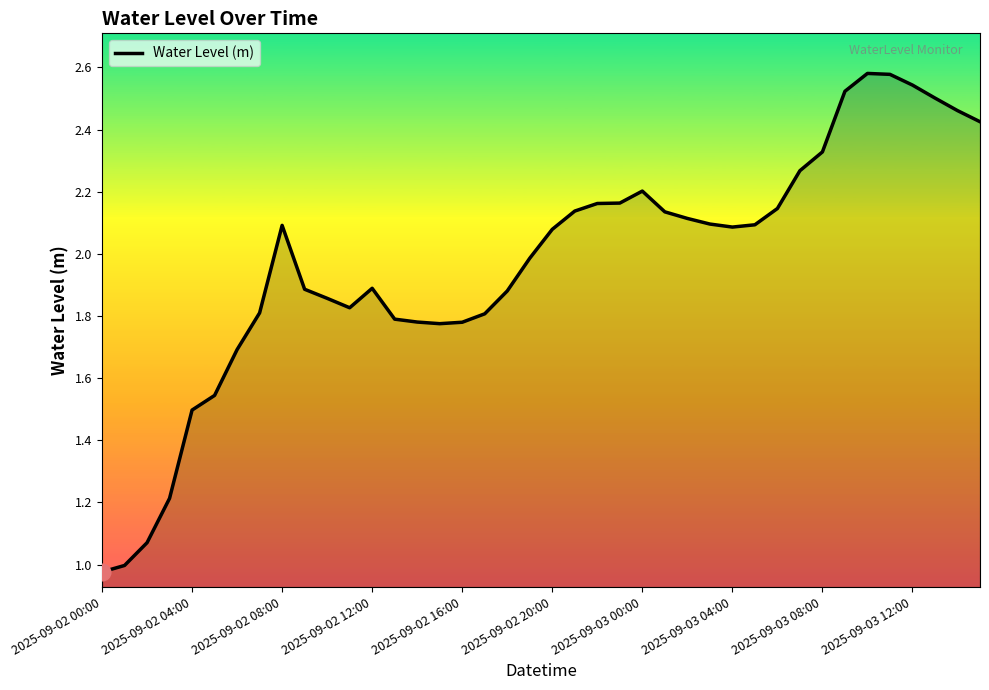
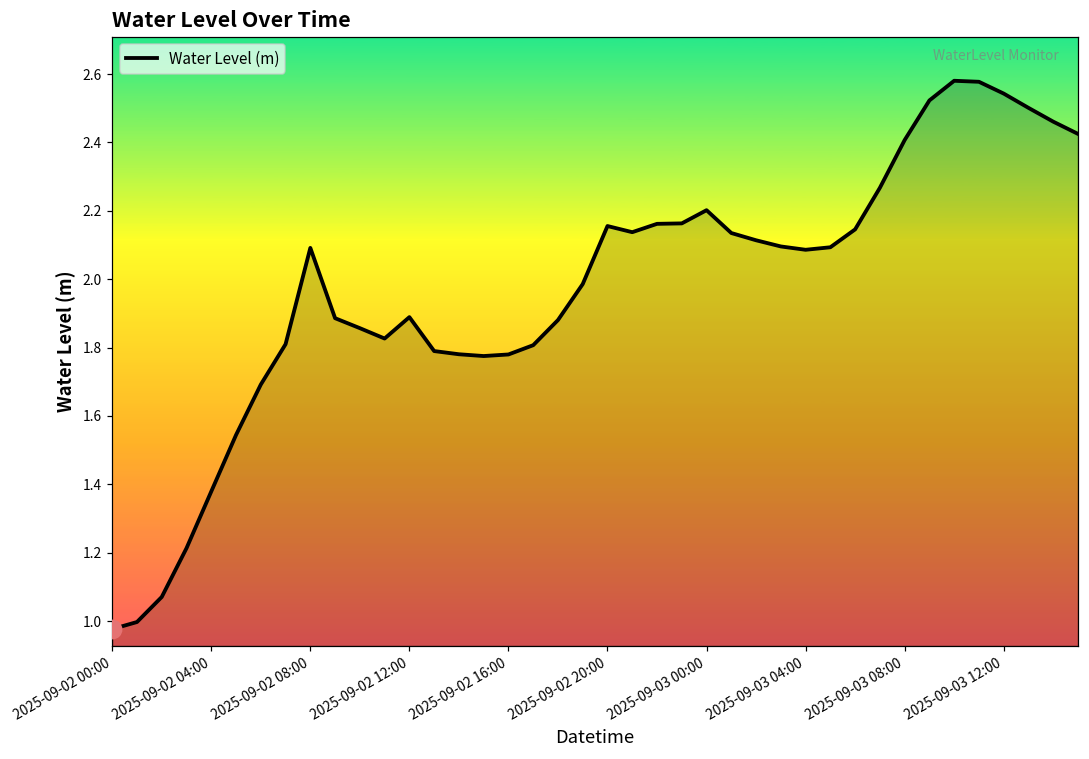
  {
    "Water Level (m)": {
-     "2025-09-02 04:00": 1.50,
+     "2025-09-02 04:00": 1.38,
      "2025-09-02 08:00": 2.09,
      "2025-09-02 12:00": 1.89,
      "2025-09-02 16:00": 1.78,
-     "2025-09-02 20:00": 2.08,
+     "2025-09-02 20:00": 2.16,
      "2025-09-03 00:00": 2.20,
      "2025-09-03 04:00": 2.09,
-     "2025-09-03 08:00": 2.33,
+     "2025-09-03 08:00": 2.41,
      "2025-09-03 12:00": 2.54
    }
  }
